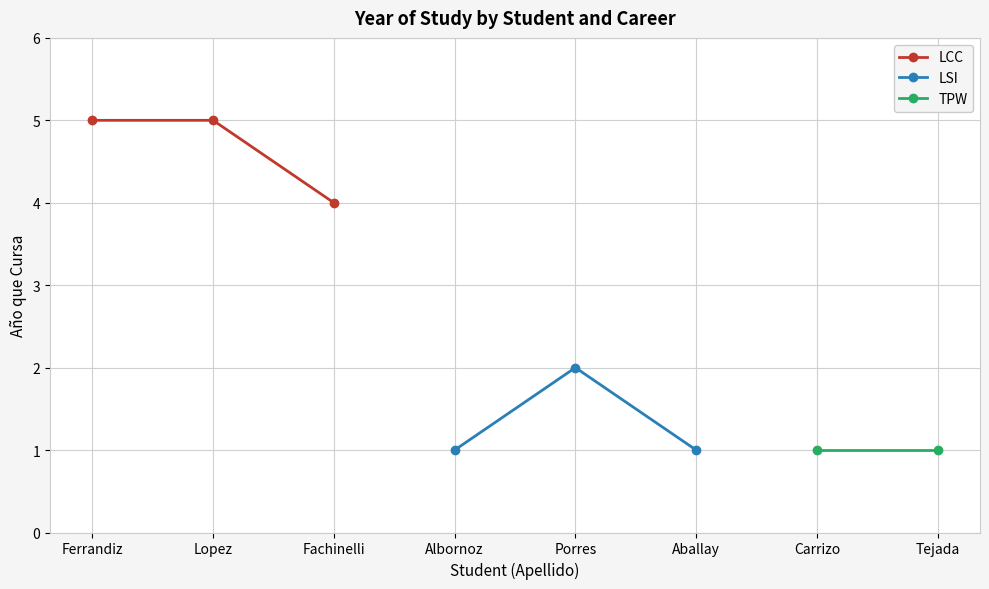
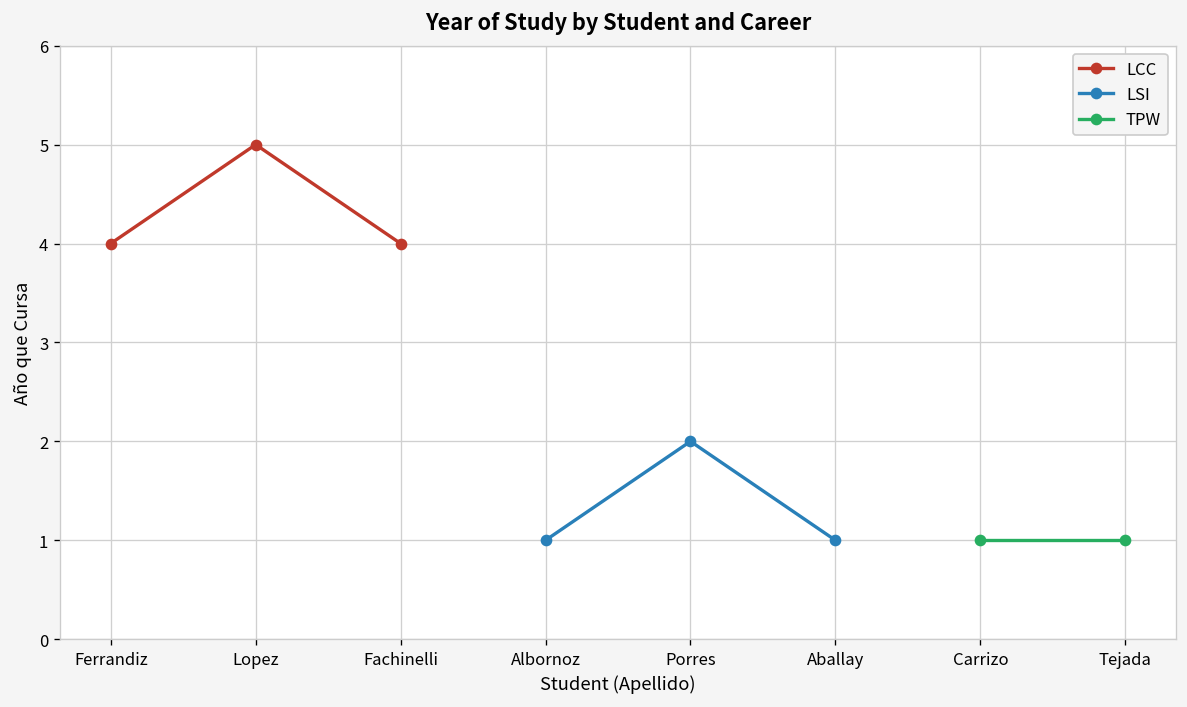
  {
    "LCC": {
-     "Ferrandiz": 5,
+     "Ferrandiz": 4,
      "Lopez": 5,
      "Fachinelli": 4
    },
    "LSI": {
      "Albornoz": 1,
      "Porres": 2,
      "Aballay": 1
    },
    "TPW": {
      "Carrizo": 1,
      "Tejada": 1
    }
  }
